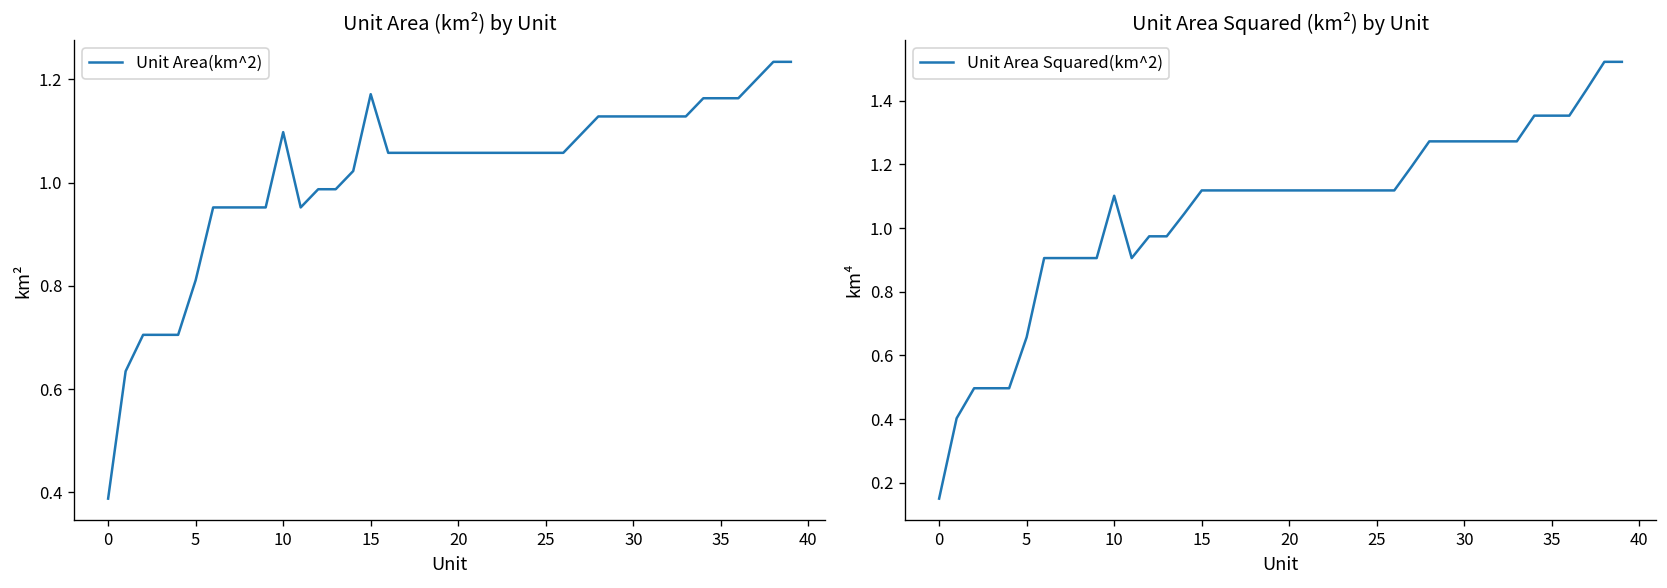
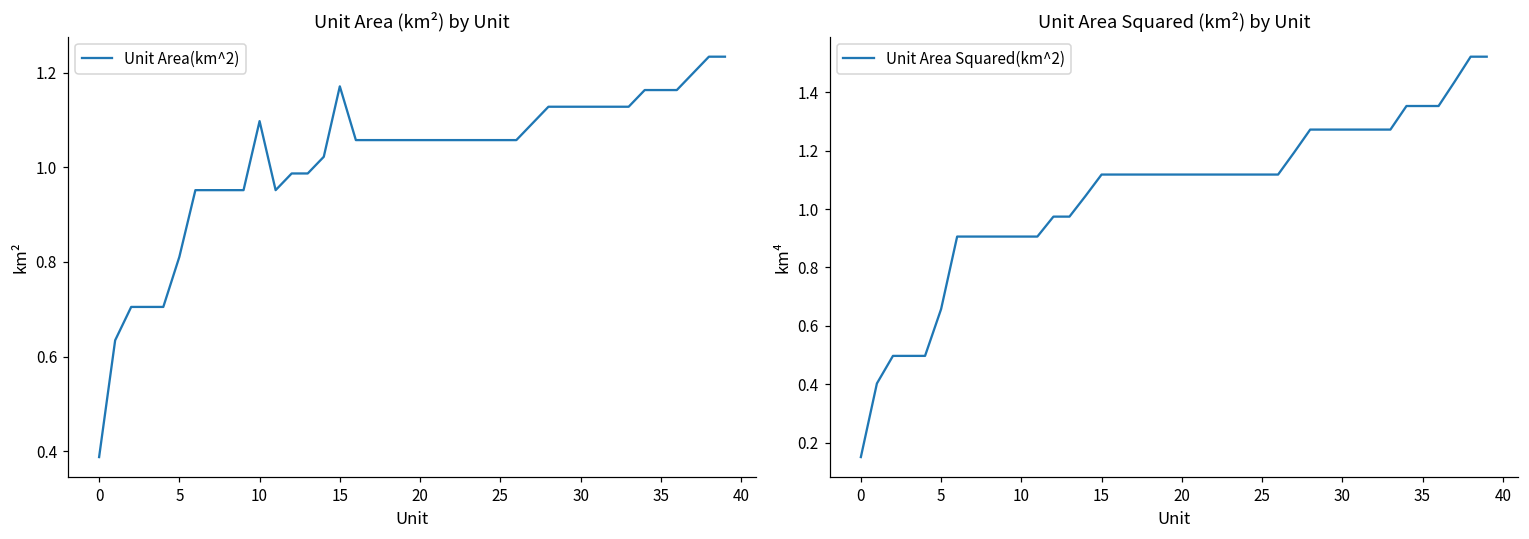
  {
    "Unit Area (km²) by Unit": {
      "0": 0.39,
      "5": 0.81,
      "10": 1.10,
      "15": 1.17,
      "20": 1.06,
      "25": 1.06,
      "30": 1.13,
      "35": 1.16
    },
    "Unit Area Squared (km²) by Unit": {
      "0": 0.15,
      "5": 0.66,
-     "10": 1.10,
+     "10": 0.91,
      "15": 1.12,
      "20": 1.12,
      "25": 1.12,
      "30": 1.27,
      "35": 1.35
    }
  }
